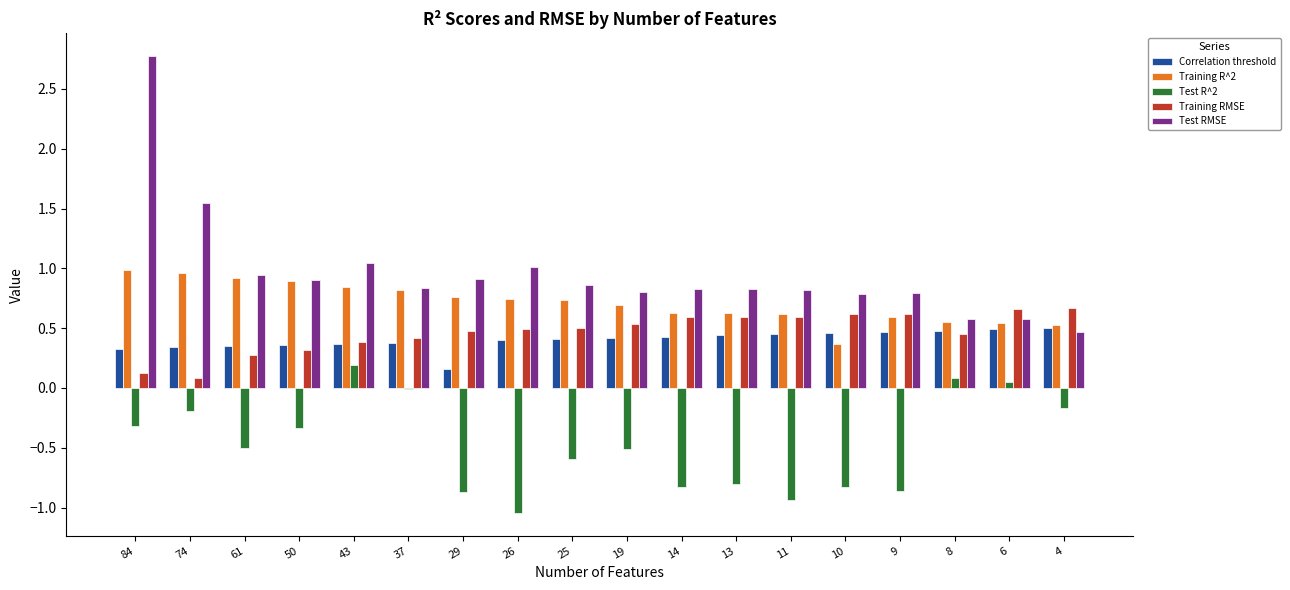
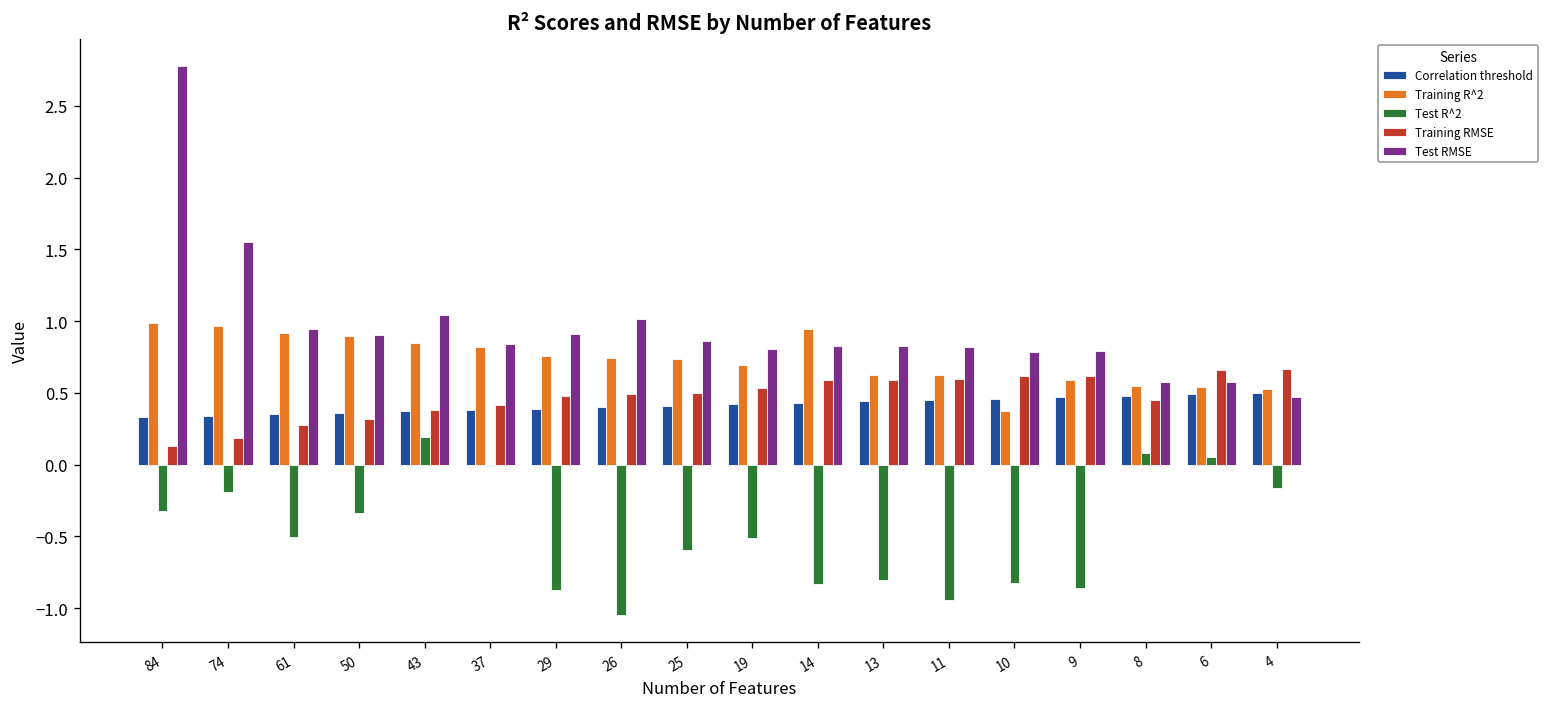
  {
    "Correlation threshold": {
      "84": 0.33,
      "74": 0.34,
      "61": 0.35,
      "50": 0.36,
      "43": 0.37,
      "37": 0.38,
-     "29": 0.16,
+     "29": 0.39,
      "26": 0.40,
      "25": 0.41,
      "19": 0.42,
      "14": 0.43,
      "13": 0.44,
      "11": 0.45,
      "10": 0.46,
      "9": 0.47,
      "8": 0.48,
      "6": 0.49,
      "4": 0.50
    },
    "Training R^2": {
      "84": 0.98,
      "74": 0.96,
      "61": 0.92,
      "50": 0.89,
      "43": 0.84,
      "37": 0.82,
      "29": 0.76,
      "26": 0.74,
      "25": 0.73,
      "19": 0.70,
-     "14": 0.63,
+     "14": 0.95,
      "13": 0.63,
      "11": 0.62,
      "10": 0.37,
      "9": 0.59,
      "8": 0.55,
      "6": 0.54,
      "4": 0.53
    },
    "Test R^2": {
      "84": -0.32,
      "74": -0.19,
      "61": -0.50,
      "50": -0.34,
      "43": 0.19,
      "29": -0.87,
      "26": -1.04,
      "25": -0.60,
      "19": -0.51,
      "14": -0.83,
      "13": -0.80,
      "11": -0.94,
      "10": -0.83,
      "9": -0.86,
      "8": 0.08,
      "6": 0.05,
      "4": -0.17
    },
    "Training RMSE": {
      "84": 0.13,
-     "74": 0.09,
+     "74": 0.19,
      "61": 0.28,
      "50": 0.32,
      "43": 0.38,
      "37": 0.41,
      "29": 0.48,
      "26": 0.49,
      "25": 0.50,
      "19": 0.53,
      "14": 0.59,
      "13": 0.59,
      "11": 0.60,
      "10": 0.62,
      "9": 0.62,
      "8": 0.45,
      "6": 0.66,
      "4": 0.67
    },
    "Test RMSE": {
      "84": 2.77,
      "74": 1.55,
      "61": 0.95,
      "50": 0.90,
      "43": 1.04,
      "37": 0.84,
      "29": 0.91,
      "26": 1.01,
      "25": 0.86,
      "19": 0.81,
      "14": 0.83,
      "13": 0.83,
      "11": 0.82,
      "10": 0.78,
      "9": 0.79,
      "8": 0.58,
      "6": 0.57,
      "4": 0.47
    }
  }
